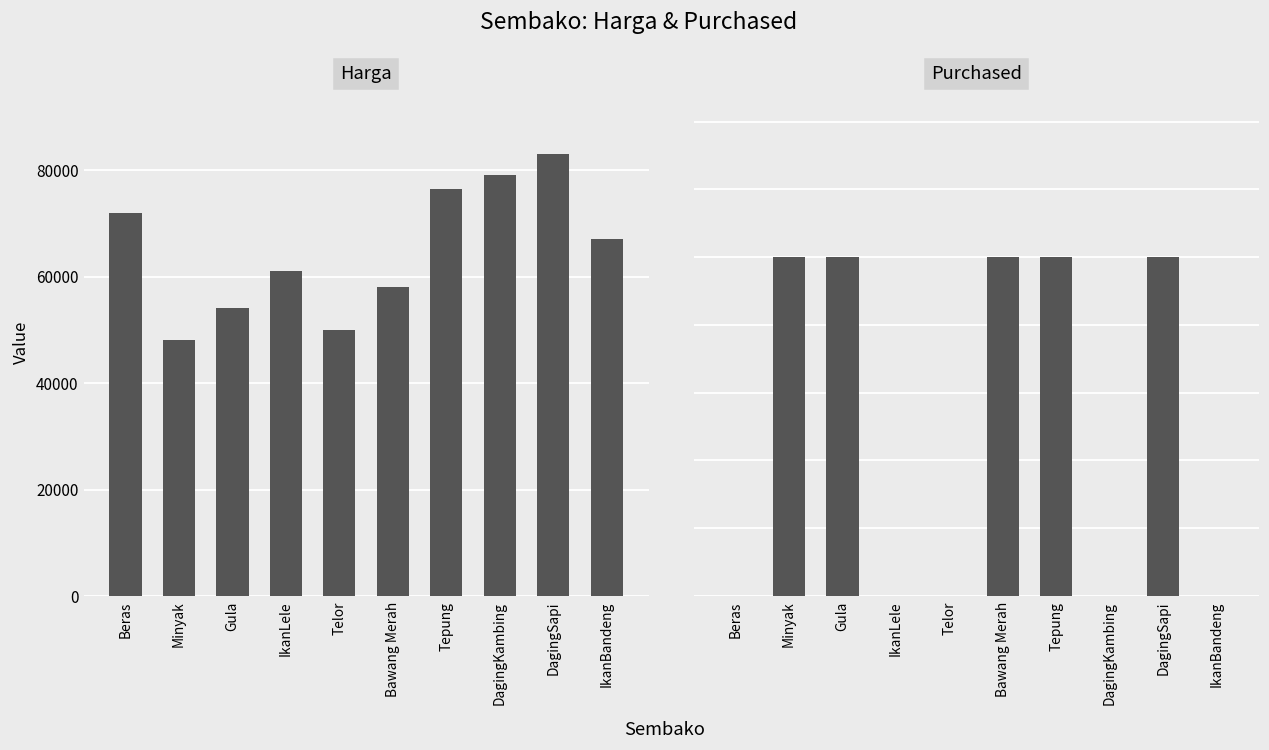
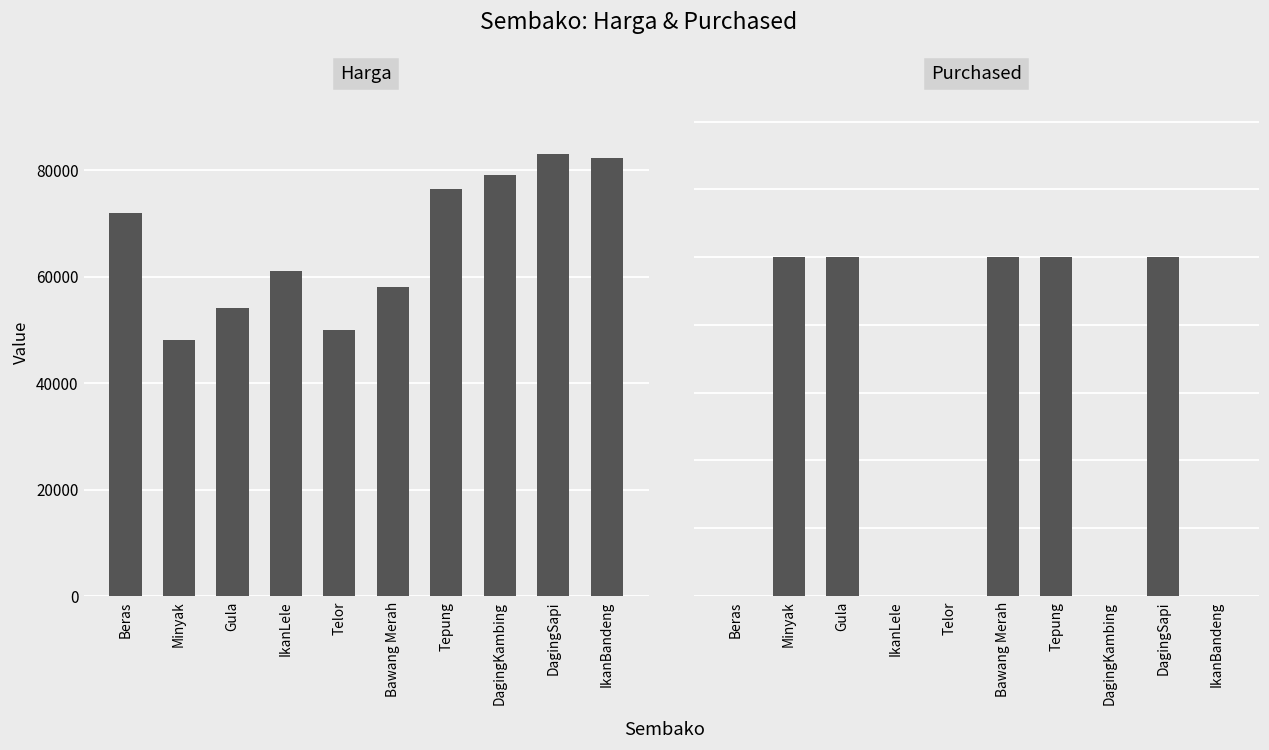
  {
    "Harga": {
      "Beras": 72000,
      "Minyak": 48000,
      "Gula": 54000,
      "IkanLele": 61000,
      "Telor": 50000,
      "Bawang Merah": 58000,
      "Tepung": 76000,
      "DagingKambing": 79000,
      "DagingSapi": 83000,
-     "IkanBandeng": 67000
+     "IkanBandeng": 82000
    }
  }
